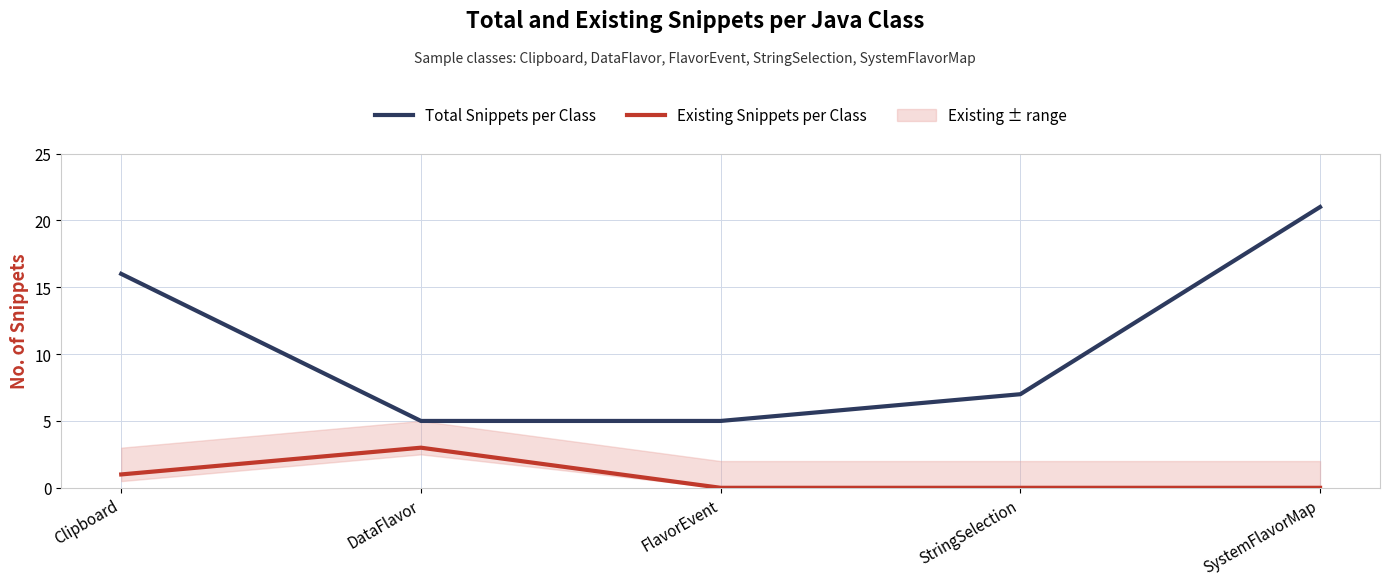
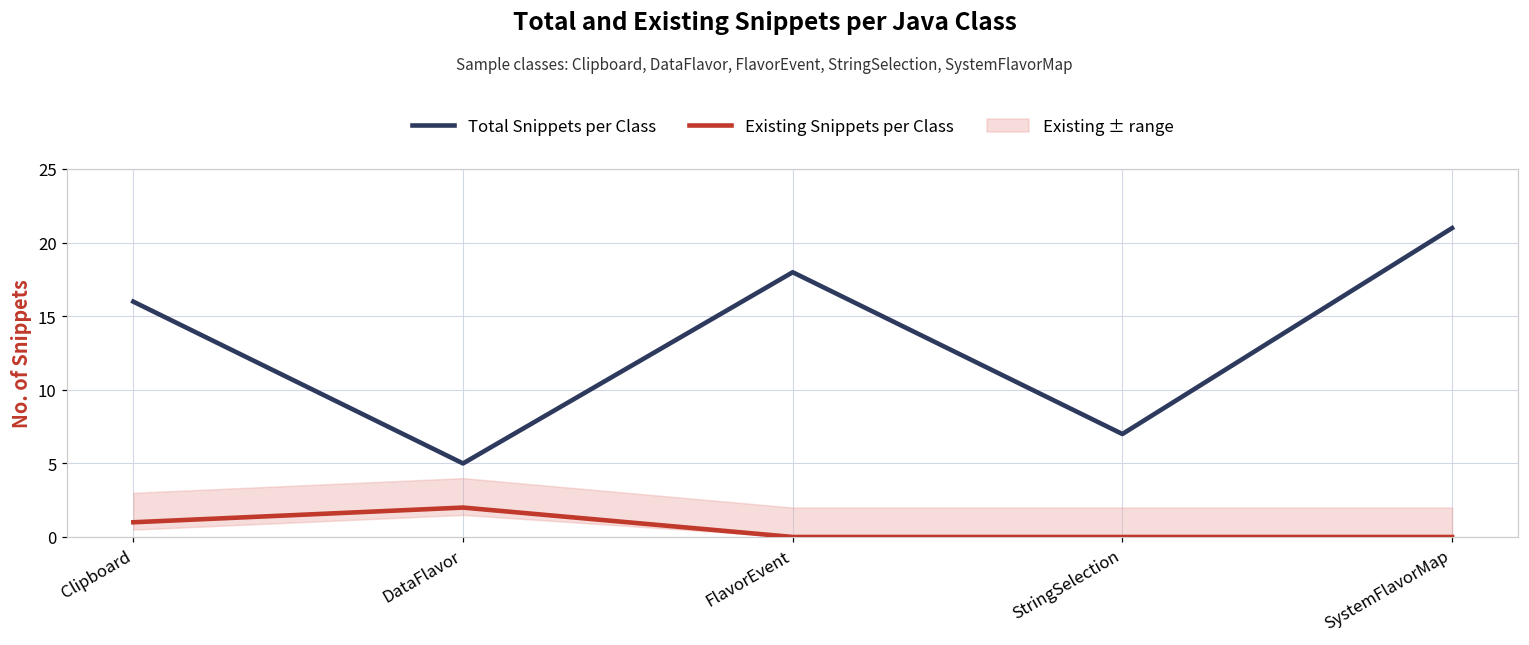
  {
    "Total Snippets per Class": {
      "Clipboard": 16,
-     "FlavorEvent": 5,
+     "FlavorEvent": 18,
      "StringSelection": 7,
      "SystemFlavorMap": 21
    },
    "Existing ± range": {
      "FlavorEvent": 2,
      "StringSelection": 2,
      "SystemFlavorMap": 2
    },
    "Existing Snippets per Class": {
      "Clipboard": 1,
-     "DataFlavor": 3,
+     "DataFlavor": 2,
      "FlavorEvent": 0,
      "StringSelection": 0,
      "SystemFlavorMap": 0
    }
  }
